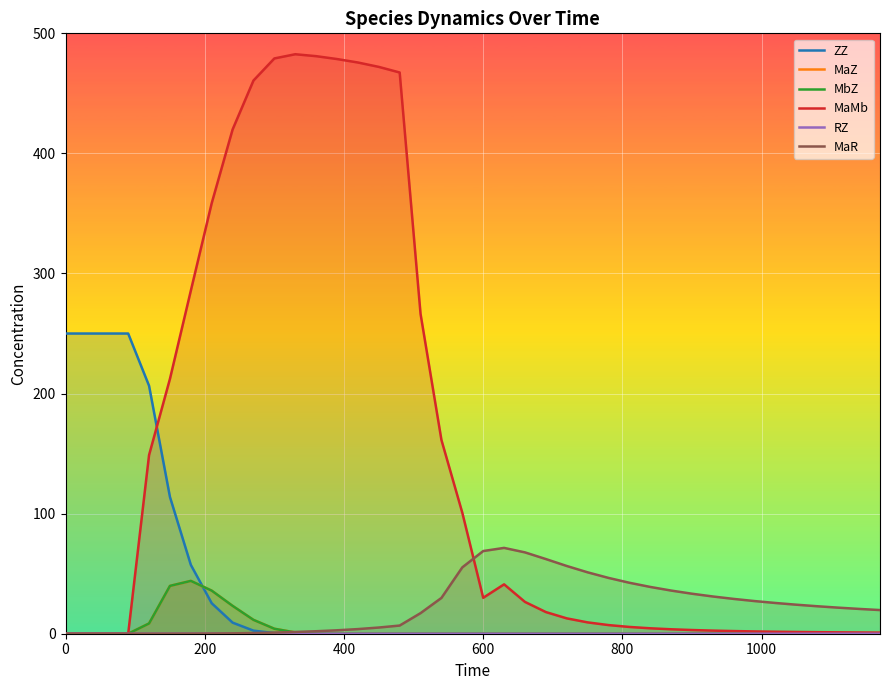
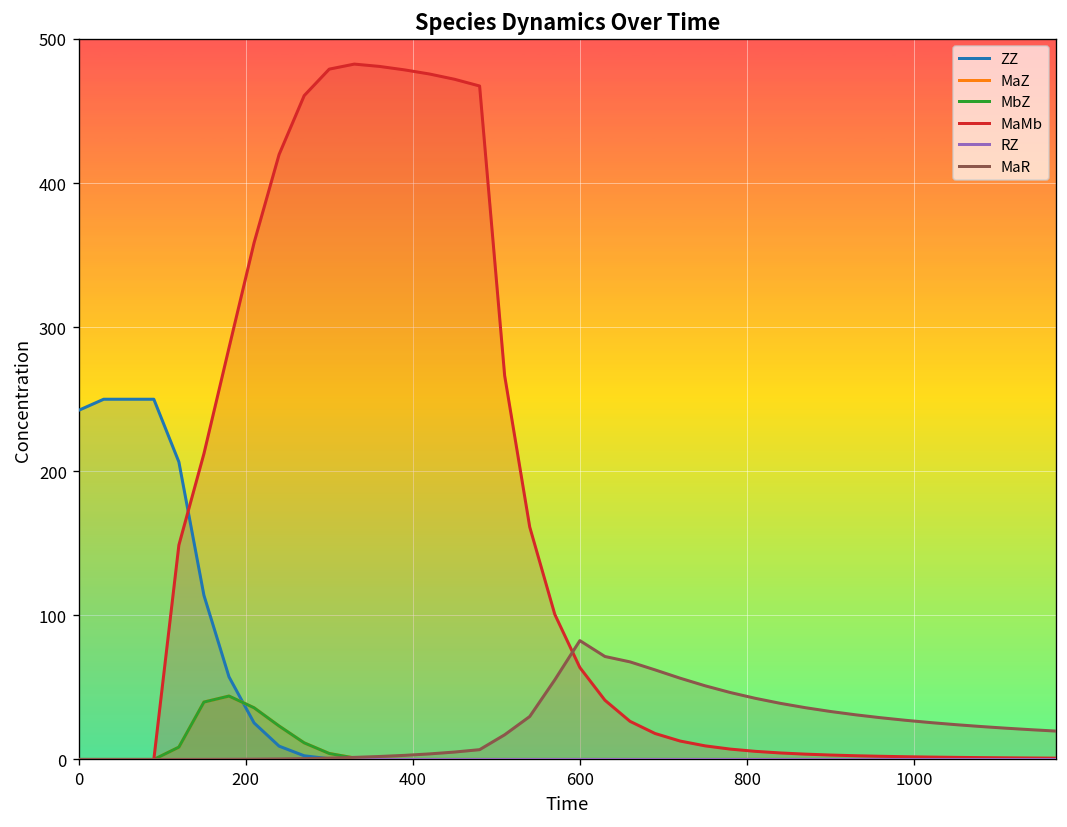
  {
    "ZZ": {
-     "0": 250
+     "0": 242
    },
    "MaMb": {
-     "600": 30
+     "600": 64
    },
    "MaR": {
-     "600": 69
+     "600": 82
    }
  }
